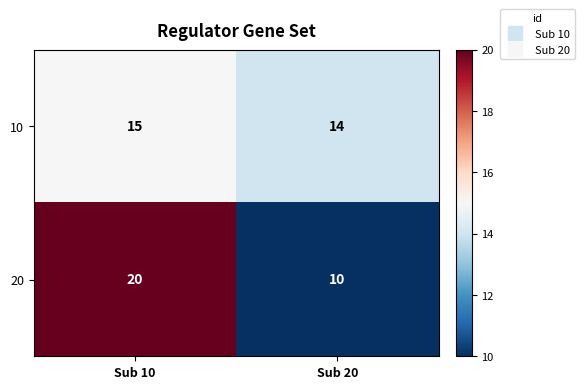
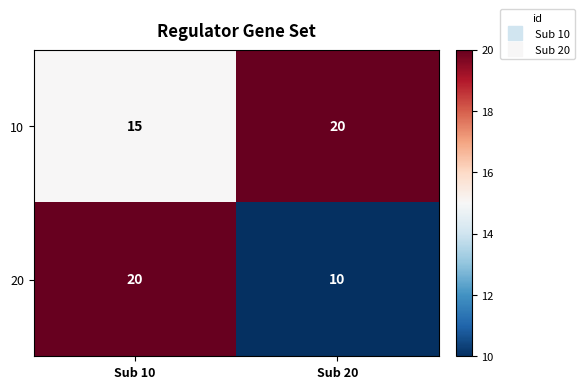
  {
    "10": {
      "Sub 10": 15,
-     "Sub 20": 14
+     "Sub 20": 20
    },
    "20": {
      "Sub 10": 20,
      "Sub 20": 10
    }
  }
